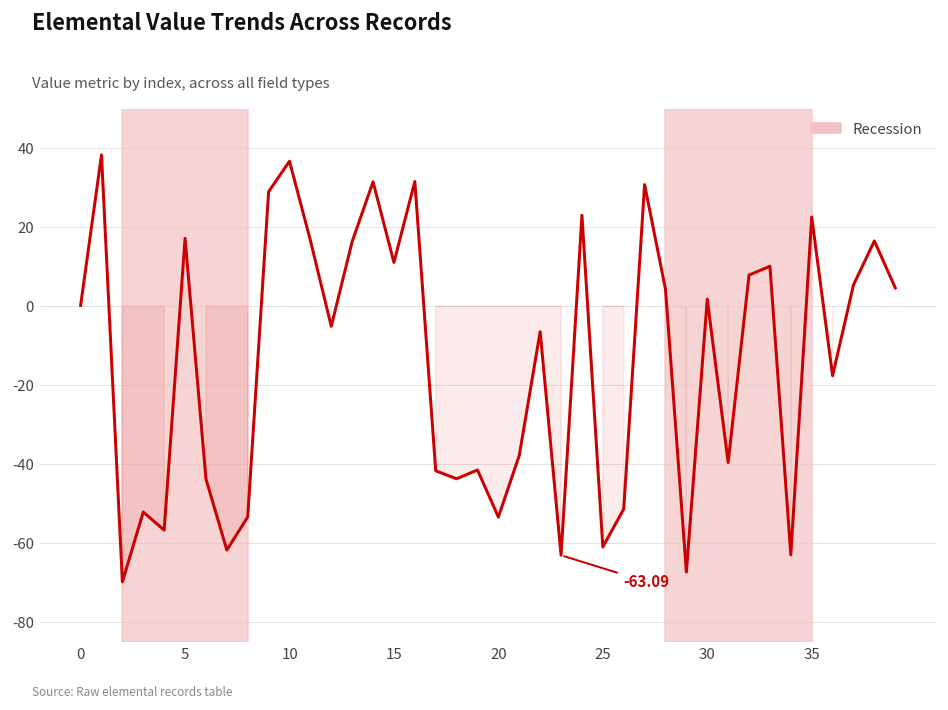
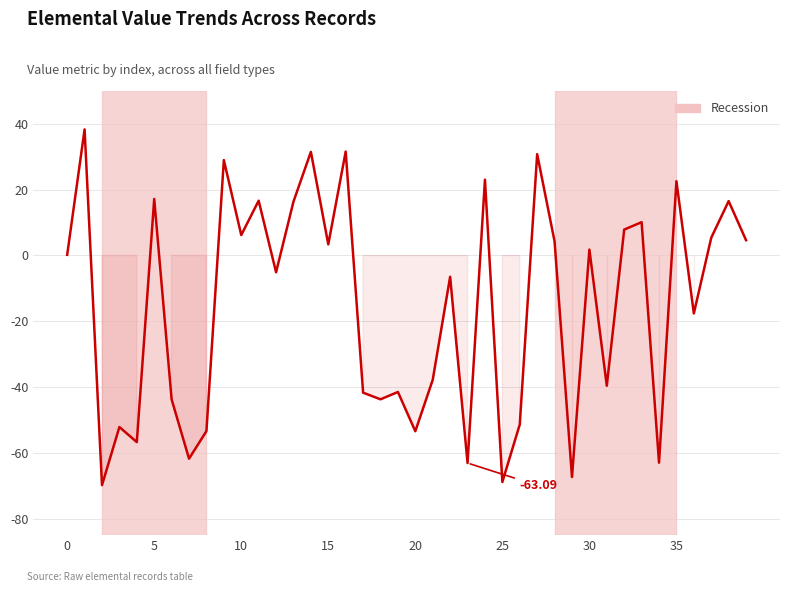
  {
    "0": 0,
    "5": 17,
-   "10": 37,
-   "15": 11,
+   "10": 6,
+   "15": 3,
    "20": -53,
-   "25": -61,
+   "25": -69,
    "30": 2,
    "35": 23
  }
